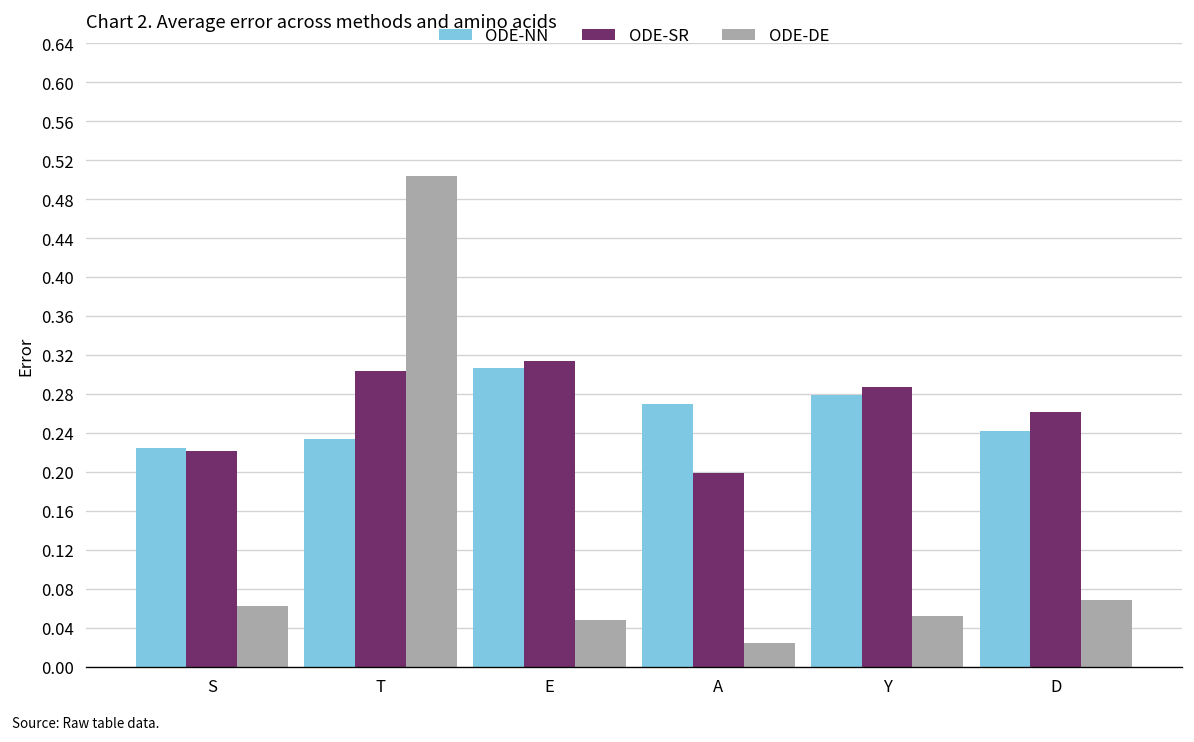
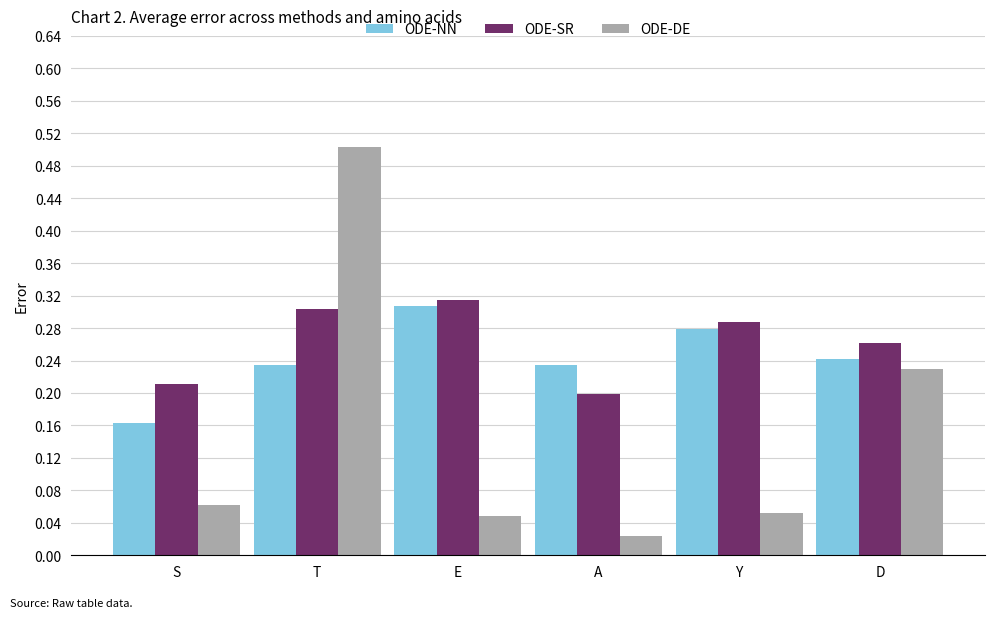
  {
    "ODE-NN": {
-     "S": 0.23,
+     "S": 0.16,
      "T": 0.23,
      "E": 0.31,
-     "A": 0.27,
+     "A": 0.23,
      "Y": 0.28,
      "D": 0.24
    },
    "ODE-SR": {
-     "S": 0.22,
+     "S": 0.21,
      "T": 0.30,
      "E": 0.31,
      "A": 0.20,
      "Y": 0.29,
      "D": 0.26
    },
    "ODE-DE": {
      "S": 0.06,
      "T": 0.50,
      "E": 0.05,
      "A": 0.02,
      "Y": 0.05,
-     "D": 0.07
+     "D": 0.23
    }
  }
